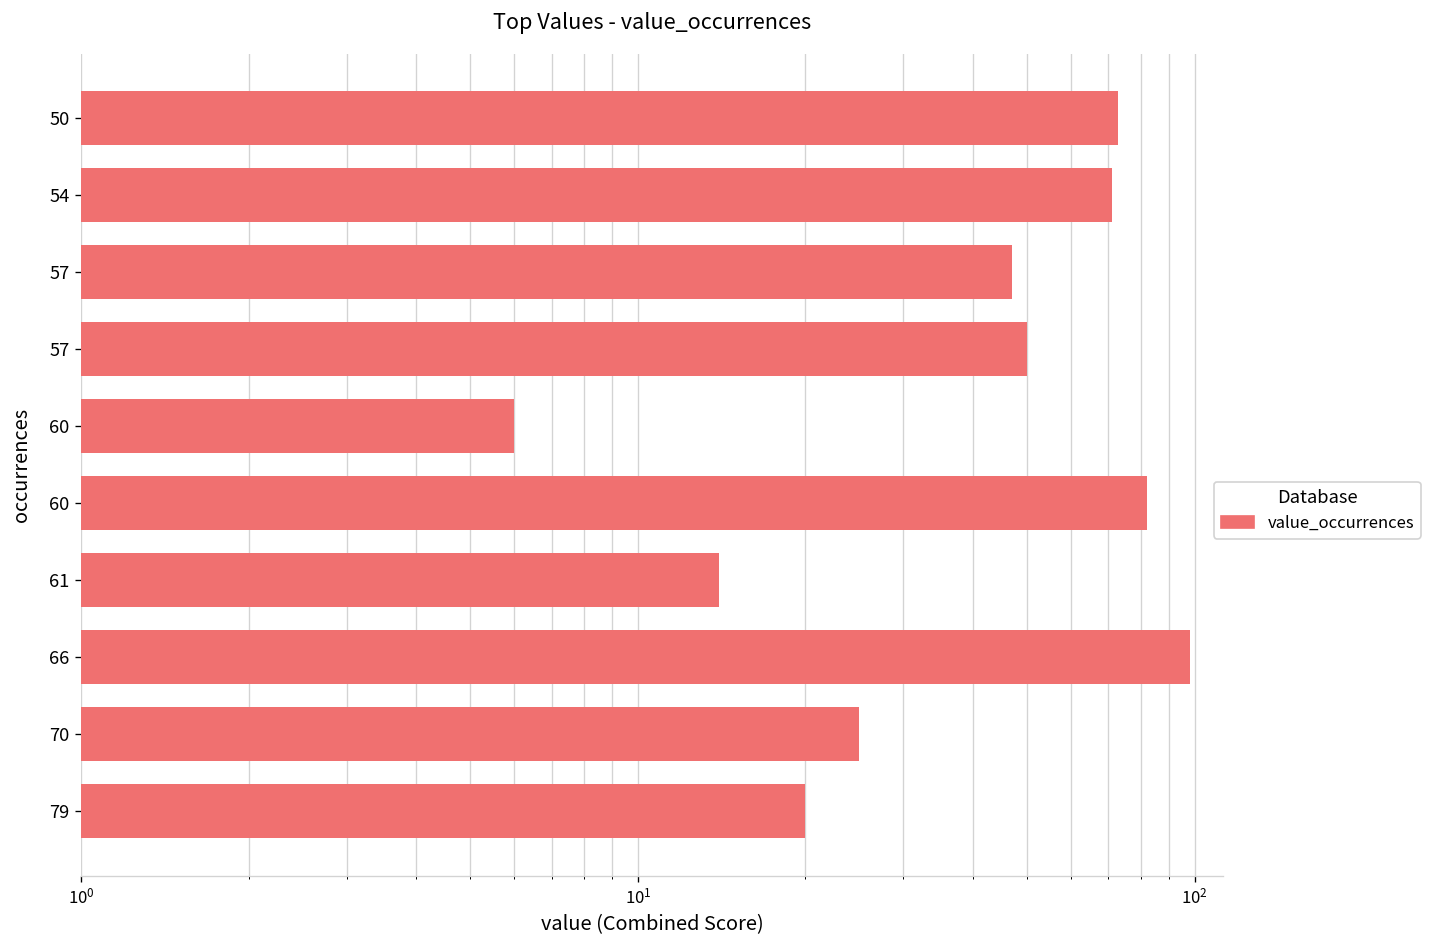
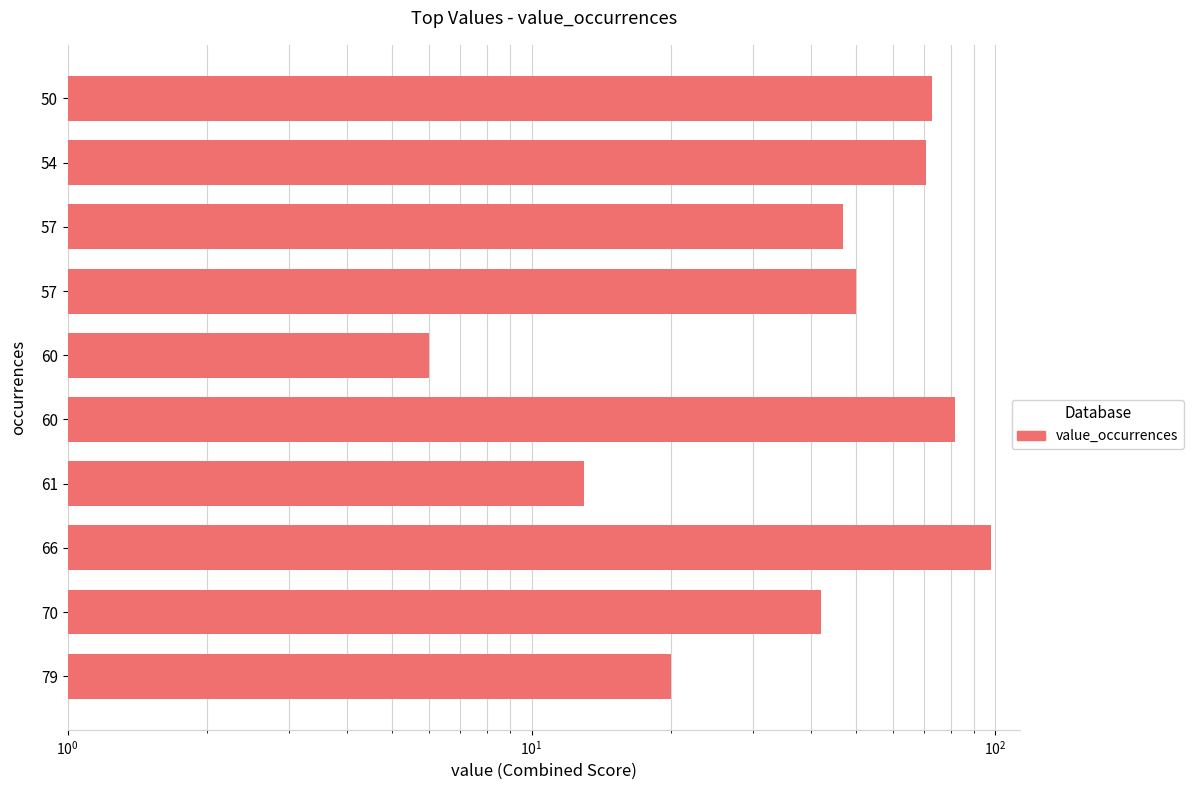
  {
    "50": 73,
    "54": 71,
-   "61": 14,
+   "61": 13,
    "66": 98,
-   "70": 25,
+   "70": 42,
    "79": 20
  }
